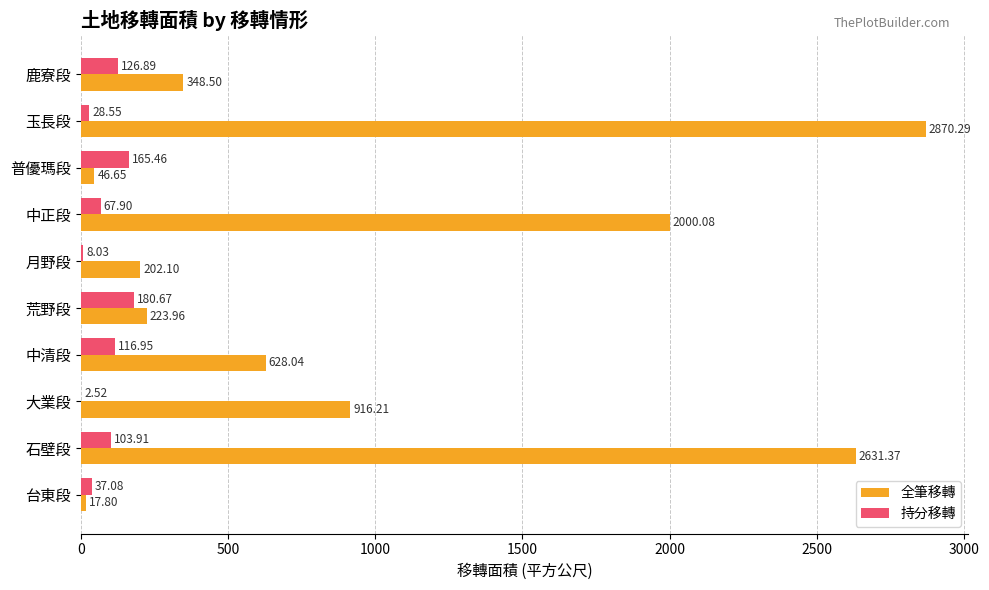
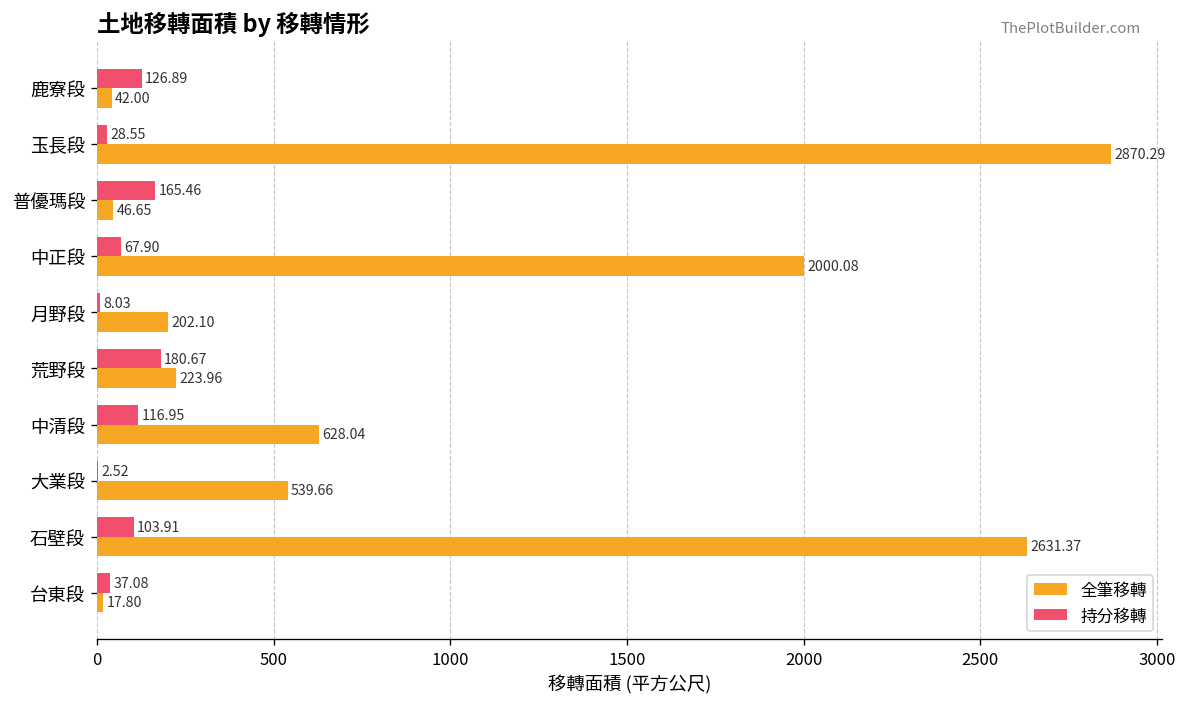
  {
    "全筆移轉": {
-     "鹿寮段": 348.50,
+     "鹿寮段": 42.00,
      "玉長段": 2870.29,
      "普優瑪段": 46.65,
      "中正段": 2000.08,
      "月野段": 202.10,
      "荒野段": 223.96,
      "中清段": 628.04,
-     "大業段": 916.21,
+     "大業段": 539.66,
      "石壁段": 2631.37,
      "台東段": 17.80
    },
    "持分移轉": {
      "鹿寮段": 126.89,
      "玉長段": 28.55,
      "普優瑪段": 165.46,
      "中正段": 67.90,
      "月野段": 8.03,
      "荒野段": 180.67,
      "中清段": 116.95,
      "大業段": 2.52,
      "石壁段": 103.91,
      "台東段": 37.08
    }
  }
